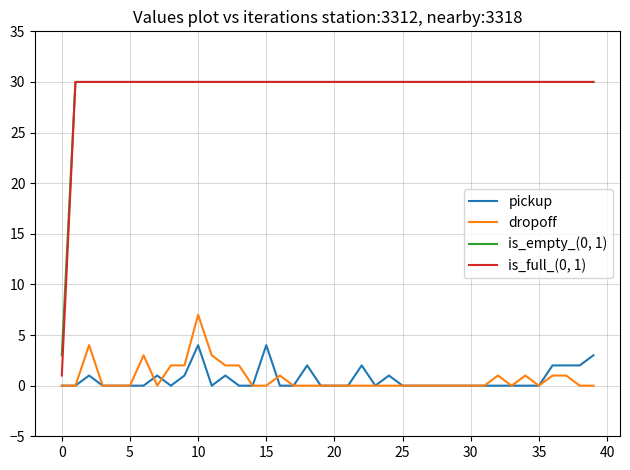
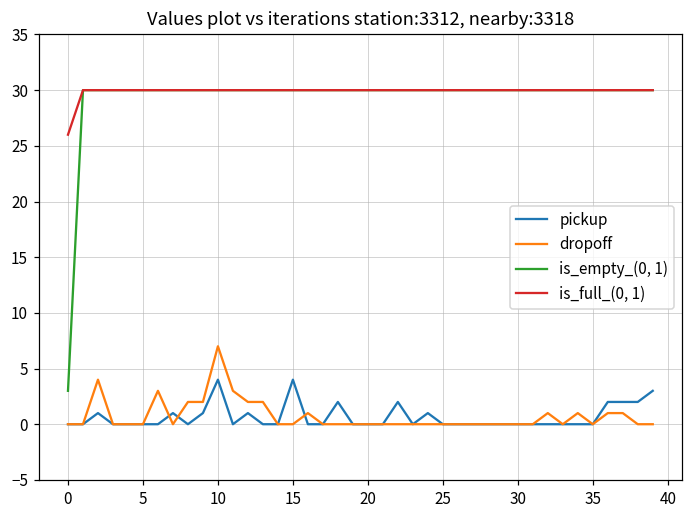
  {
    "pickup": {
      "10": 4,
      "15": 4
    },
    "dropoff": {
      "10": 7,
      "15": 0
    },
    "is_empty_(0, 1)": {
      "0": 3
    },
    "is_full_(0, 1)": {
-     "0": 1
+     "0": 26
    }
  }
